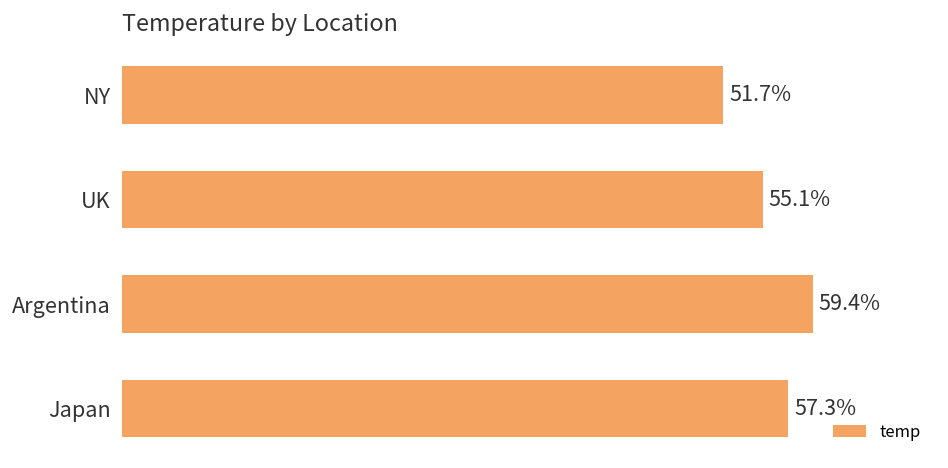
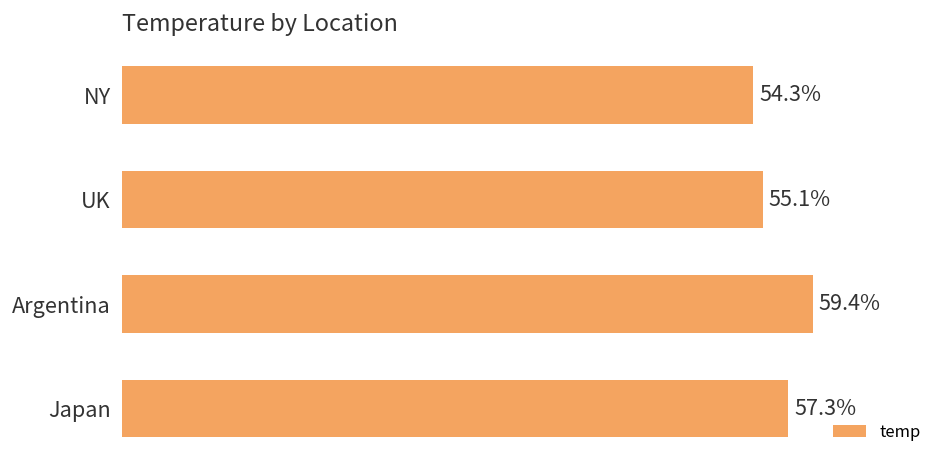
  {
-   "NY": "51.7%",
+   "NY": "54.3%",
    "UK": "55.1%",
    "Argentina": "59.4%",
    "Japan": "57.3%"
  }
